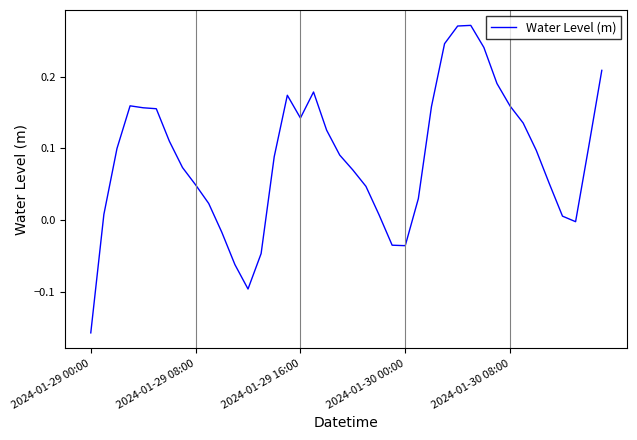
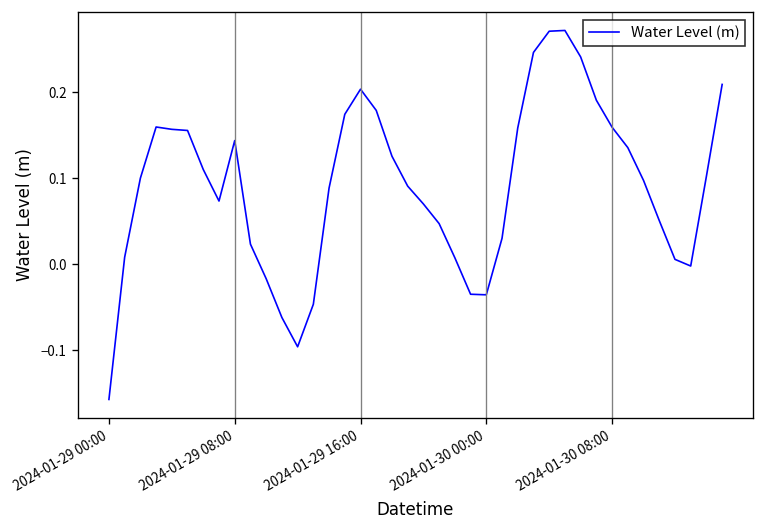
  {
    "2024-01-29 00:00": -0.16,
-   "2024-01-29 08:00": 0.05,
-   "2024-01-29 16:00": 0.14,
+   "2024-01-29 08:00": 0.14,
+   "2024-01-29 16:00": 0.20,
    "2024-01-30 00:00": -0.04,
    "2024-01-30 08:00": 0.16
  }
